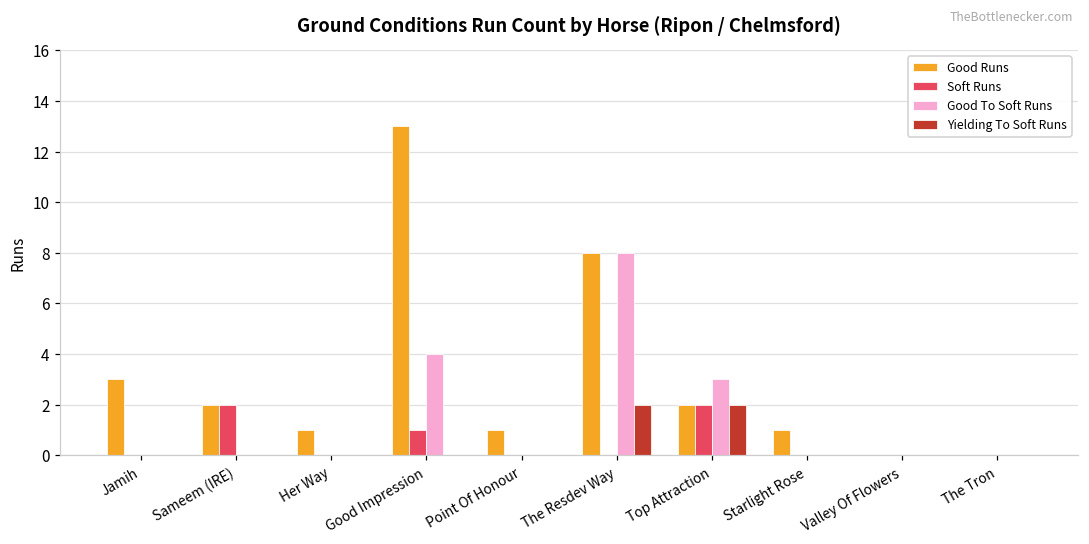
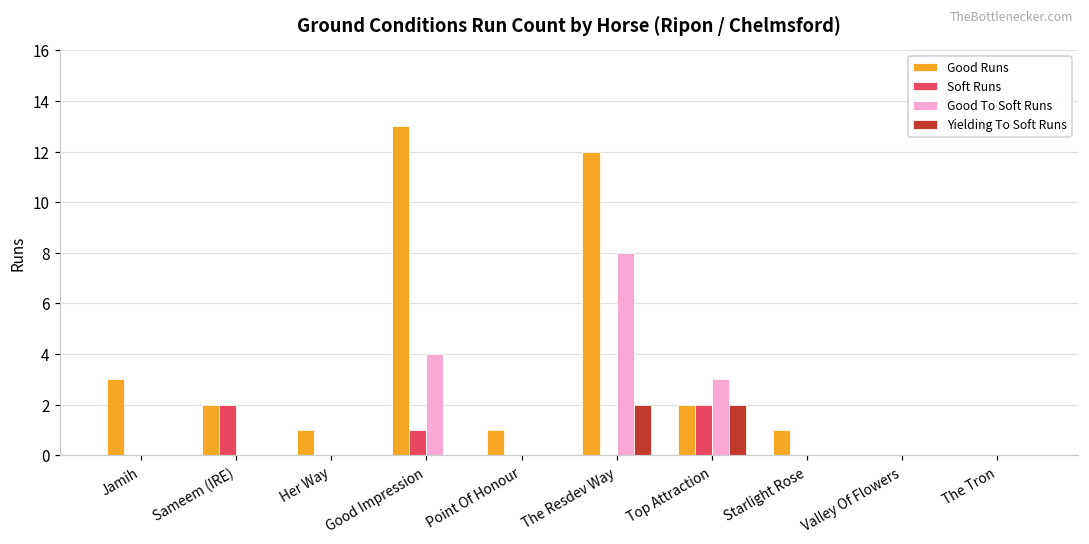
  {
    "Good Runs": {
      "Jamih": 3,
      "Sameem (IRE)": 2,
      "Her Way": 1,
      "Good Impression": 13,
      "Point Of Honour": 1,
-     "The Resdev Way": 8,
+     "The Resdev Way": 12,
      "Top Attraction": 2,
      "Starlight Rose": 1,
      "Valley Of Flowers": 0,
      "The Tron": 0
    },
    "Soft Runs": {
      "Jamih": 0,
      "Sameem (IRE)": 2,
      "Her Way": 0,
      "Good Impression": 1,
      "Point Of Honour": 0,
      "The Resdev Way": 0,
      "Top Attraction": 2,
      "Starlight Rose": 0,
      "Valley Of Flowers": 0,
      "The Tron": 0
    },
    "Good To Soft Runs": {
      "Jamih": 0,
      "Sameem (IRE)": 0,
      "Her Way": 0,
      "Good Impression": 4,
      "Point Of Honour": 0,
      "The Resdev Way": 8,
      "Top Attraction": 3,
      "Starlight Rose": 0,
      "Valley Of Flowers": 0,
      "The Tron": 0
    },
    "Yielding To Soft Runs": {
      "Jamih": 0,
      "Sameem (IRE)": 0,
      "Her Way": 0,
      "Good Impression": 0,
      "Point Of Honour": 0,
      "The Resdev Way": 2,
      "Top Attraction": 2,
      "Starlight Rose": 0,
      "Valley Of Flowers": 0,
      "The Tron": 0
    }
  }
